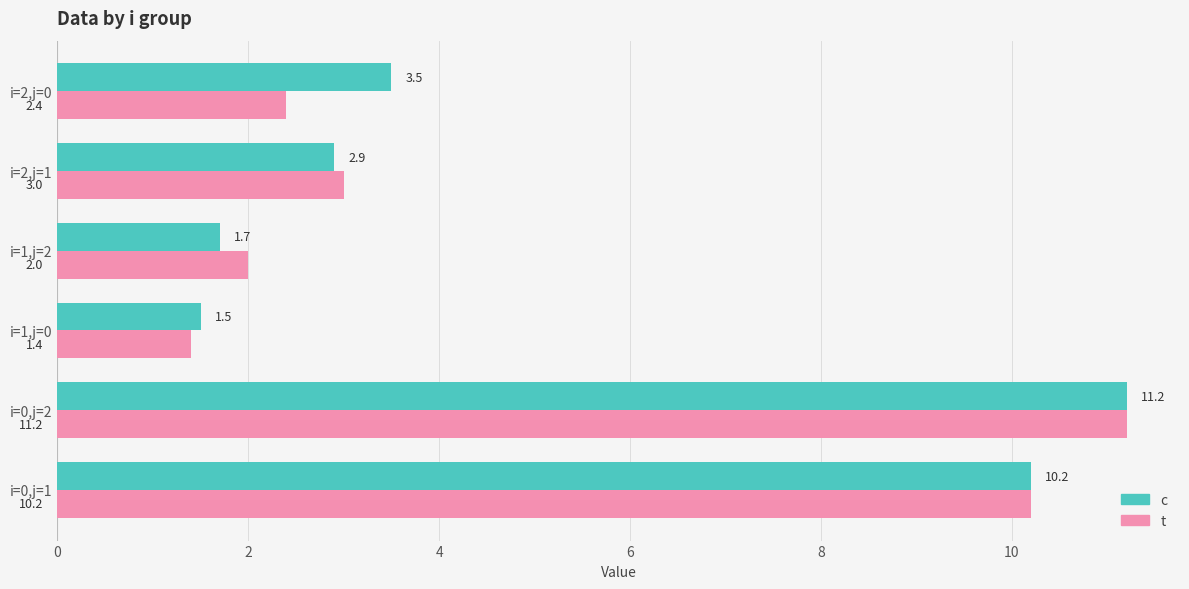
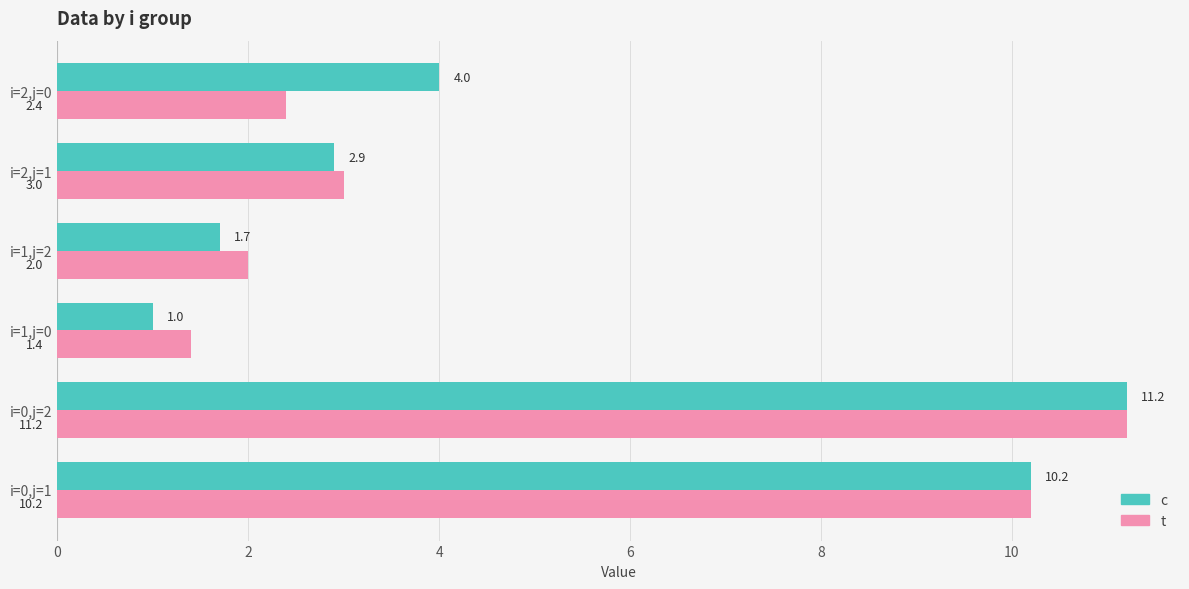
  {
    "c": {
-     "i=2,j=0": 3.5,
+     "i=2,j=0": 4.0,
      "i=2,j=1": 2.9,
      "i=1,j=2": 1.7,
-     "i=1,j=0": 1.5,
+     "i=1,j=0": 1.0,
      "i=0,j=2": 11.2,
      "i=0,j=1": 10.2
    },
    "t": {
      "i=2,j=0": 2.4,
      "i=2,j=1": 3.0,
      "i=1,j=2": 2.0,
      "i=1,j=0": 1.4
    }
  }
